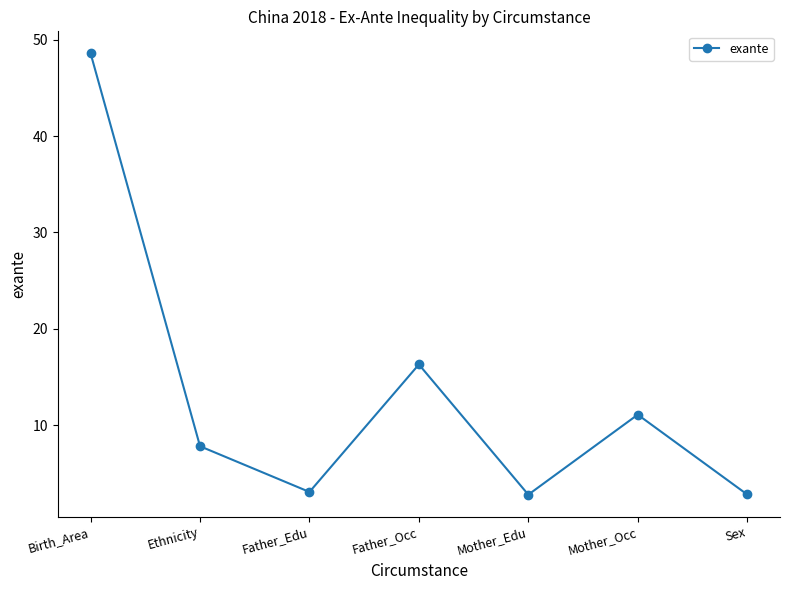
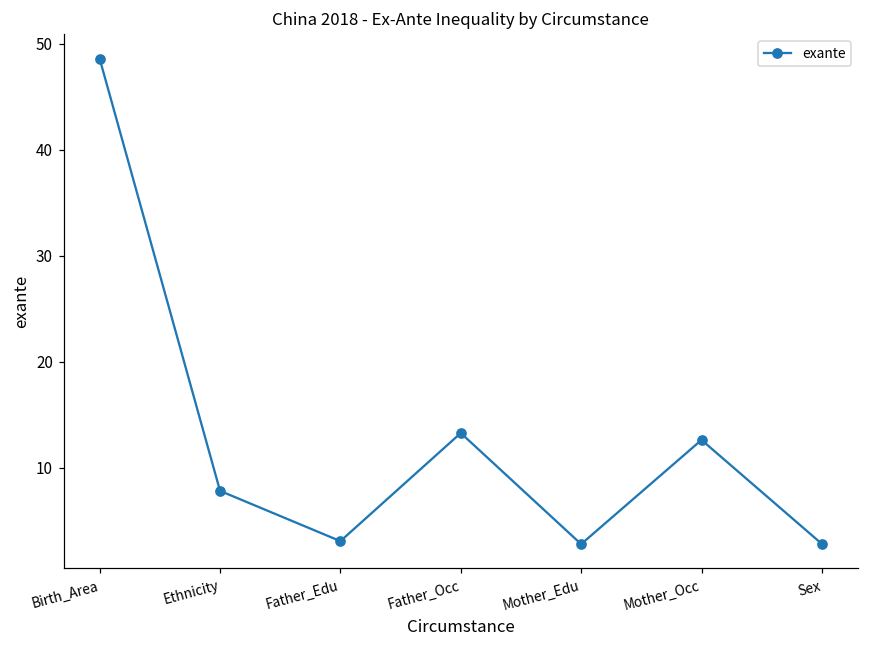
  {
    "Birth_Area": 49,
    "Ethnicity": 8,
    "Father_Edu": 3,
-   "Father_Occ": 16,
+   "Father_Occ": 13,
    "Mother_Edu": 3,
-   "Mother_Occ": 11,
+   "Mother_Occ": 13,
    "Sex": 3
  }
